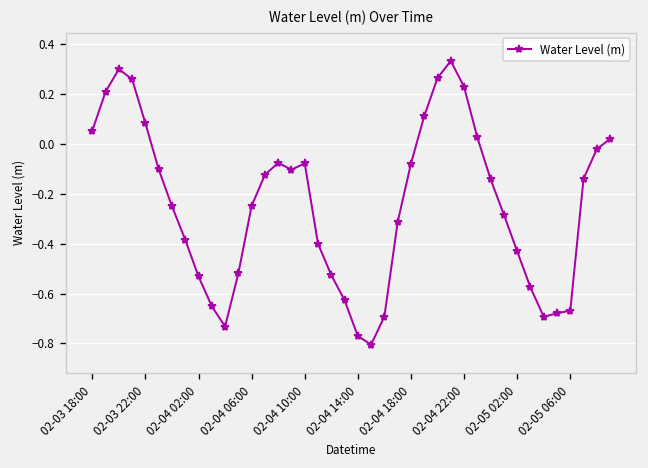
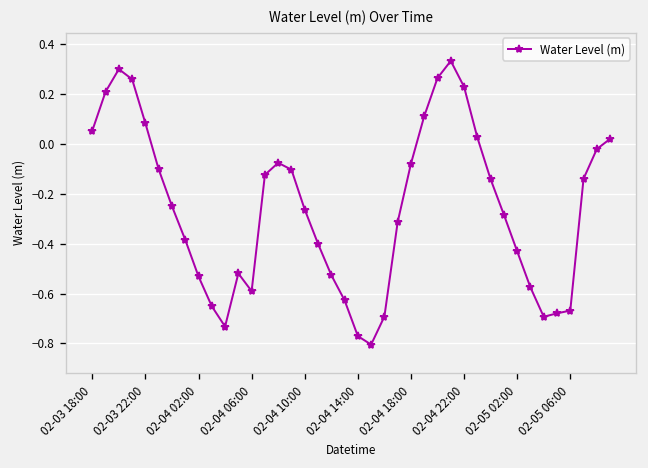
  {
    "02-03 18:00": 0.05,
    "02-03 22:00": 0.08,
    "02-04 02:00": -0.53,
-   "02-04 06:00": -0.25,
-   "02-04 10:00": -0.08,
+   "02-04 06:00": -0.59,
+   "02-04 10:00": -0.26,
    "02-04 14:00": -0.77,
    "02-04 18:00": -0.08,
    "02-04 22:00": 0.23,
    "02-05 02:00": -0.43,
    "02-05 06:00": -0.67
  }
